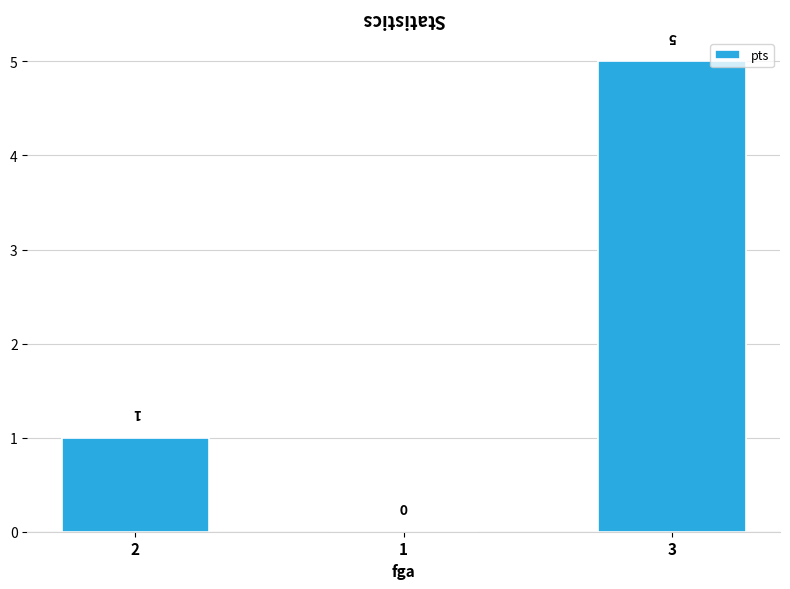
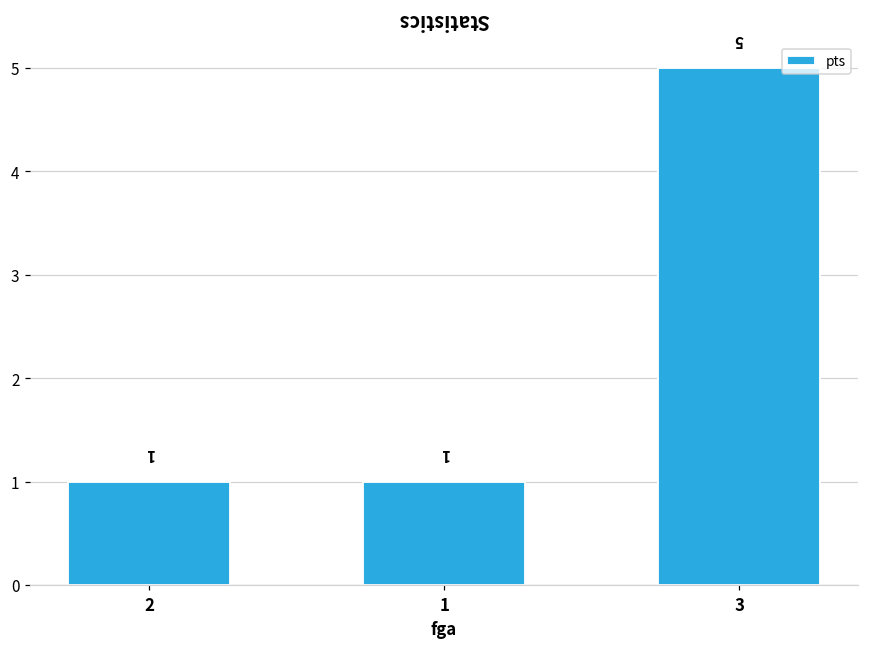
  {
    "2": 1,
-   "1": 0,
+   "1": 1,
    "3": 5
  }
